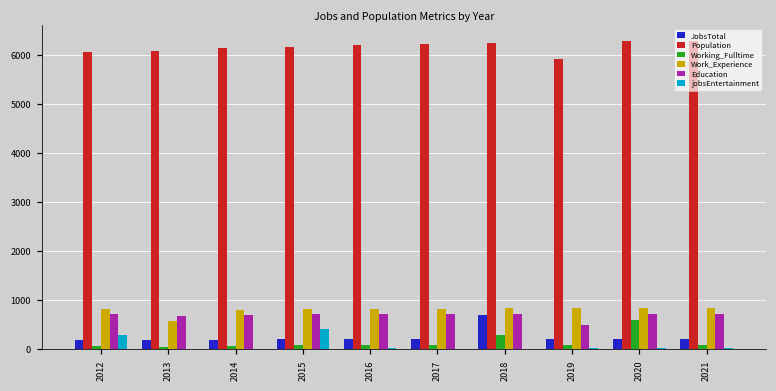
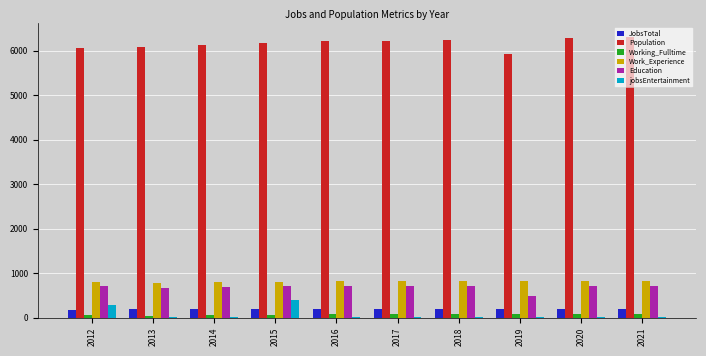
  {
    "JobsTotal": {
      "2012": 200,
      "2013": 200,
      "2014": 200,
      "2015": 200,
      "2016": 200,
      "2017": 200,
-     "2018": 700,
+     "2018": 200,
      "2019": 200,
      "2020": 200,
      "2021": 200
    },
    "Population": {
      "2012": 6100,
      "2013": 6100,
      "2014": 6100,
      "2015": 6200,
      "2016": 6200,
      "2017": 6200,
      "2018": 6200,
      "2019": 5900,
      "2020": 6300
    },
    "Working_Fulltime": {
      "2012": 100,
      "2014": 100,
      "2015": 100,
      "2016": 100,
      "2017": 100,
-     "2018": 300,
+     "2018": 100,
      "2019": 100,
-     "2020": 600,
+     "2020": 100,
      "2021": 100
    },
    "Work_Experience": {
      "2012": 800,
-     "2013": 600,
+     "2013": 800,
      "2014": 800,
      "2015": 800,
      "2016": 800,
      "2017": 800,
      "2018": 800,
      "2019": 800,
      "2020": 800,
      "2021": 800
    },
    "Education": {
      "2012": 700,
      "2013": 700,
      "2014": 700,
      "2015": 700,
      "2016": 700,
      "2017": 700,
      "2018": 700,
      "2019": 500,
      "2020": 700,
      "2021": 700
    },
    "jobsEntertainment": {
      "2012": 300,
      "2015": 400
    }
  }
